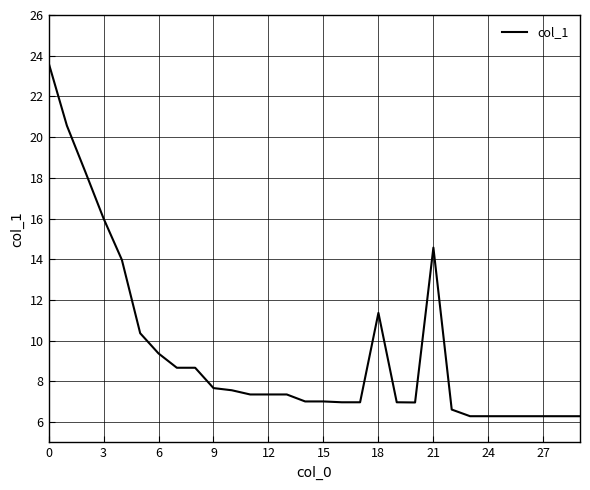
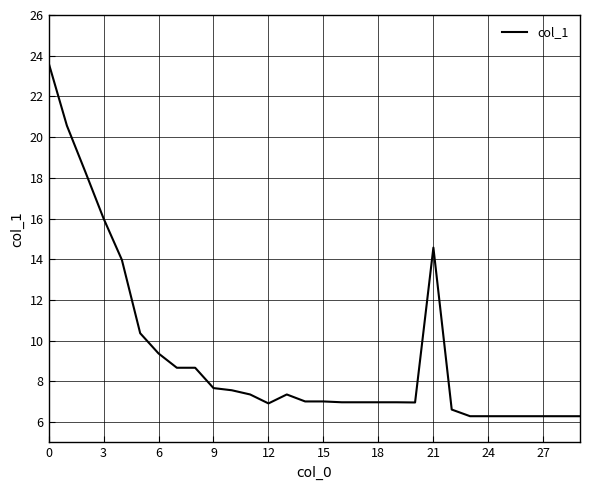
  {
    "0": 23.7,
    "3": 16.0,
    "6": 9.4,
    "9": 7.7,
-   "12": 7.4,
+   "12": 6.9,
    "15": 7.0,
-   "18": 11.4,
+   "18": 7.0,
    "21": 14.6,
    "24": 6.3,
    "27": 6.3
  }
